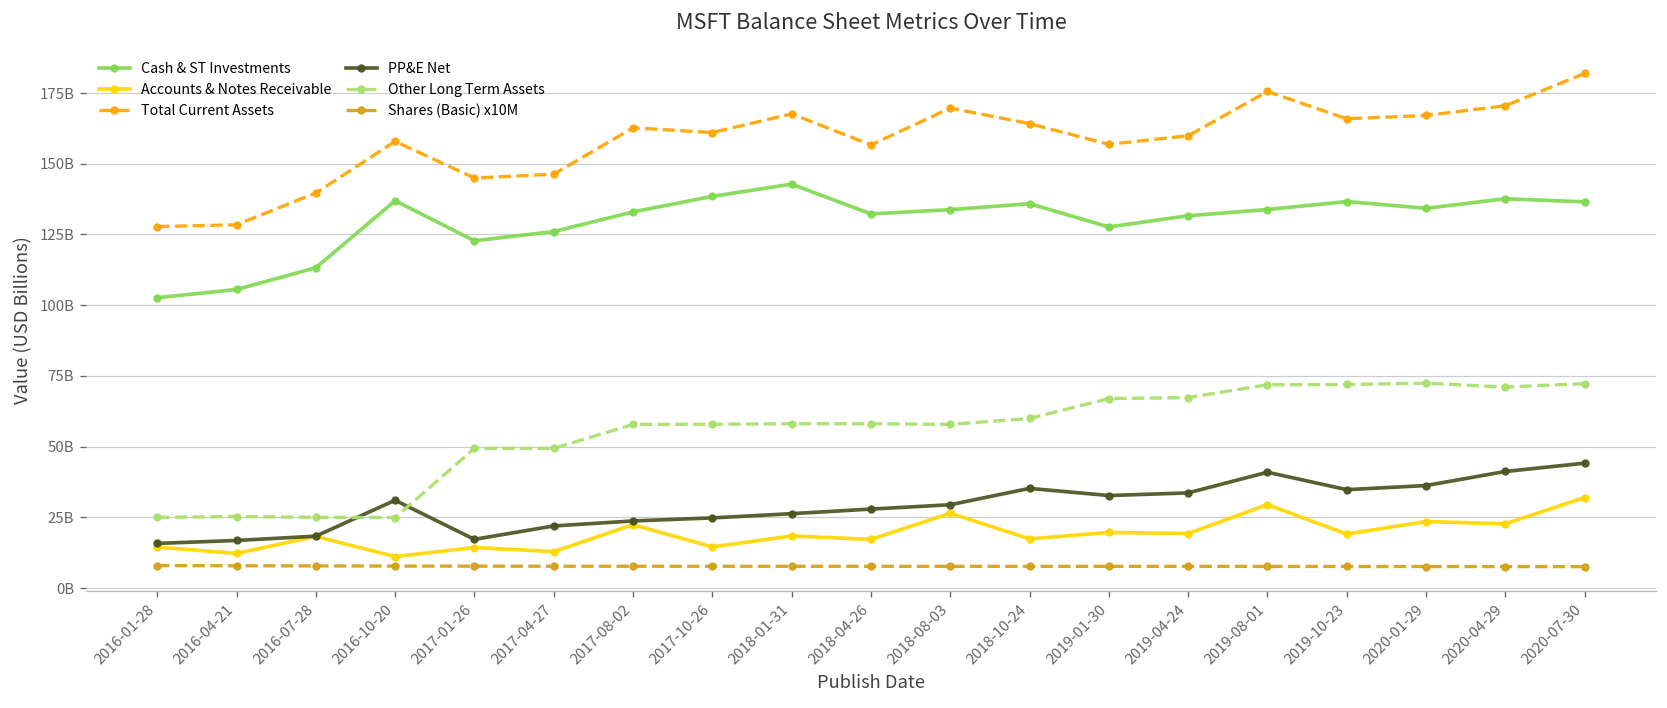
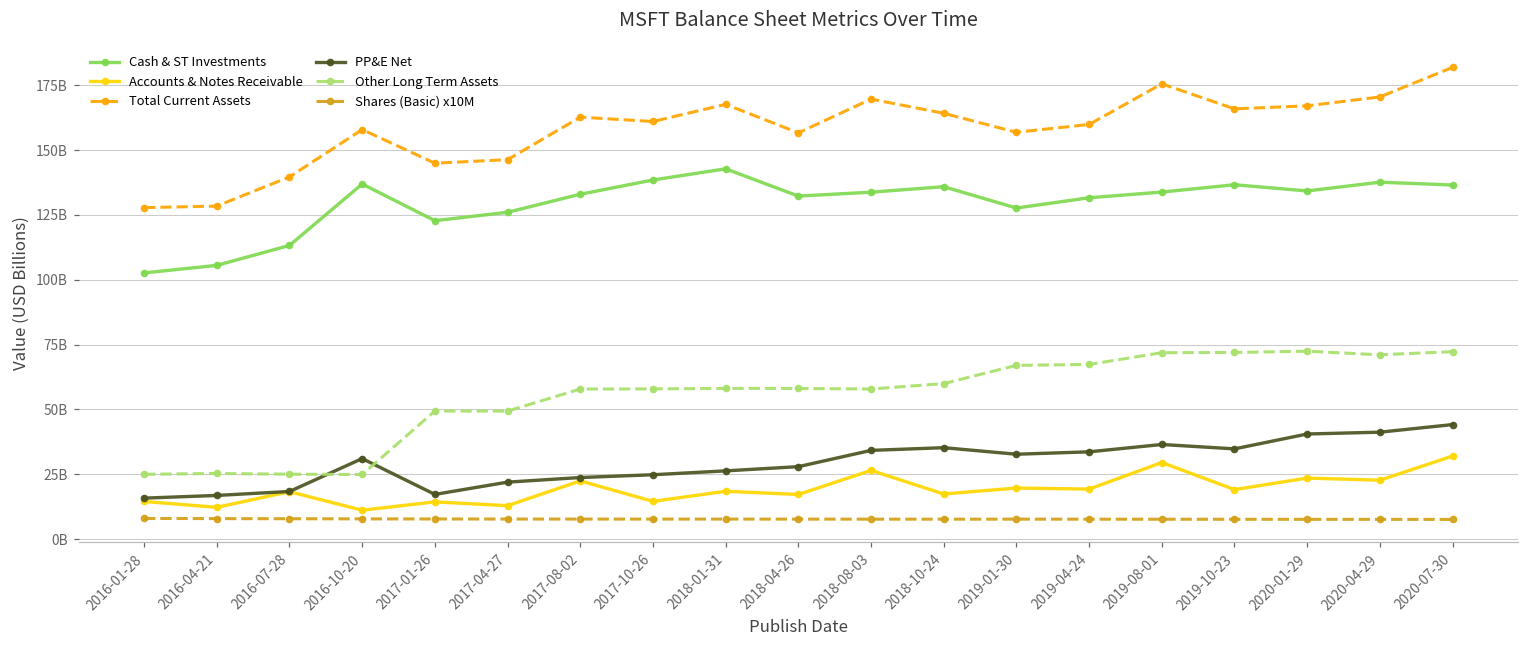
  {
    "PP&E Net": {
      "2016-01-28": 16000000000,
      "2016-04-21": 17000000000,
      "2016-10-20": 31000000000,
      "2017-01-26": 17000000000,
      "2017-04-27": 22000000000,
      "2017-08-02": 24000000000,
      "2017-10-26": 25000000000,
      "2018-01-31": 26000000000,
      "2018-04-26": 28000000000,
-     "2018-08-03": 29000000000,
+     "2018-08-03": 34000000000,
      "2018-10-24": 35000000000,
      "2019-01-30": 33000000000,
      "2019-04-24": 34000000000,
-     "2019-08-01": 41000000000,
+     "2019-08-01": 36000000000,
      "2019-10-23": 35000000000,
-     "2020-01-29": 36000000000,
+     "2020-01-29": 41000000000,
      "2020-04-29": 41000000000,
      "2020-07-30": 44000000000
    }
  }
